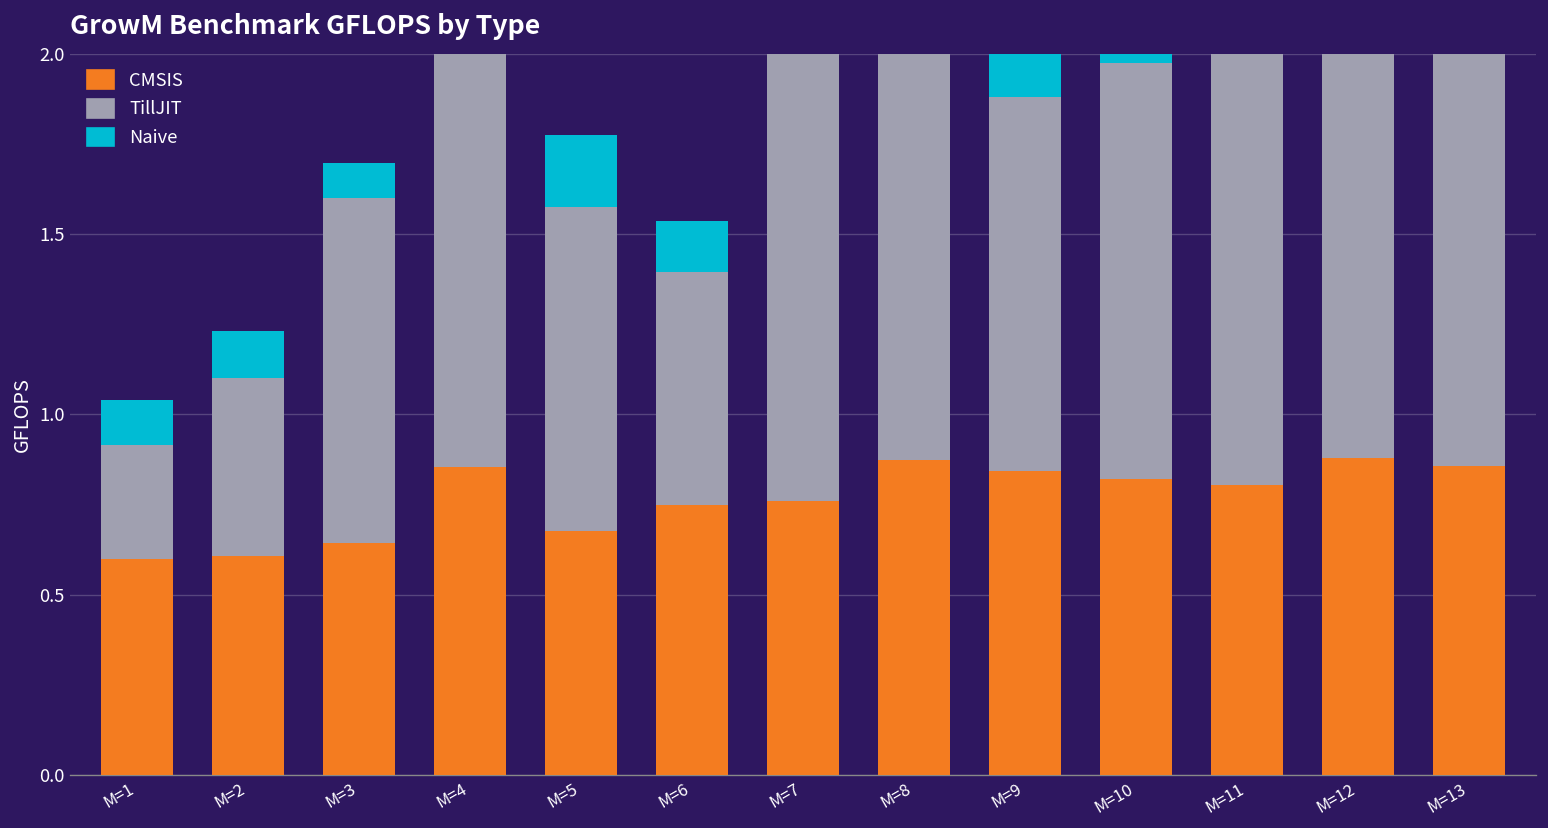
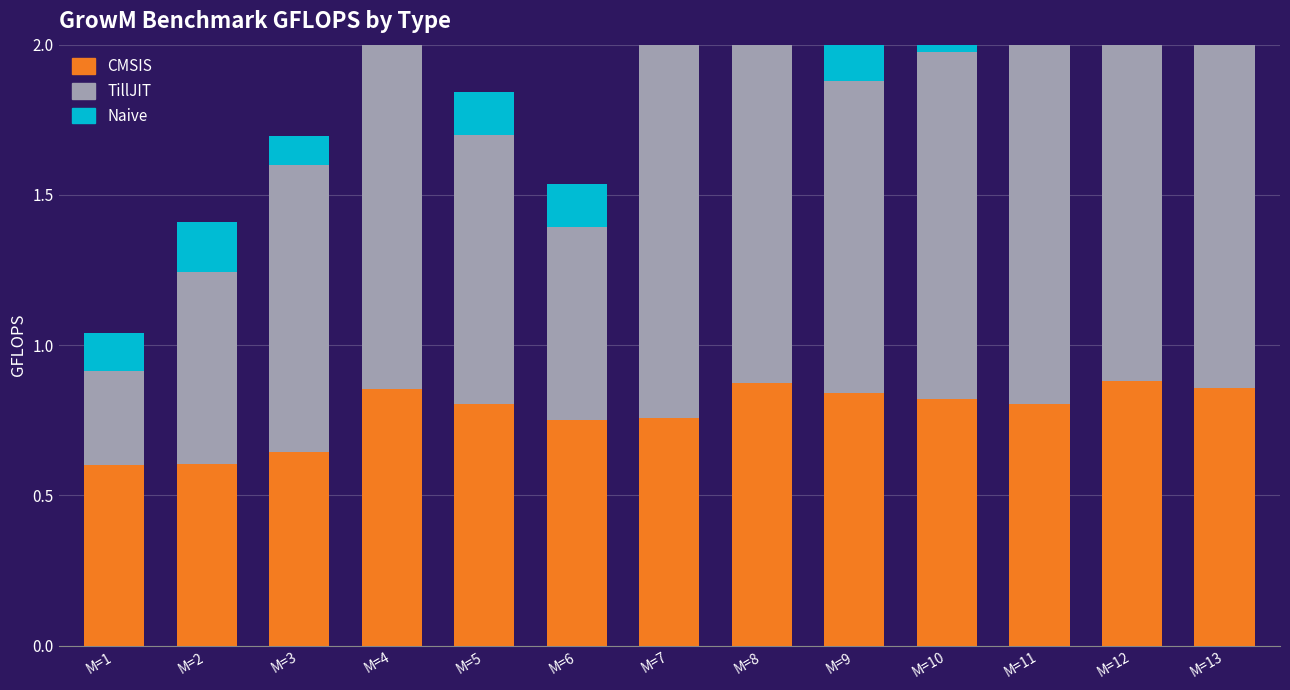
  {
    "CMSIS": {
      "M=1": 0.60,
      "M=2": 0.61,
      "M=3": 0.64,
      "M=4": 0.85,
-     "M=5": 0.68,
+     "M=5": 0.80,
      "M=6": 0.75,
      "M=7": 0.76,
      "M=8": 0.87,
      "M=9": 0.84,
      "M=10": 0.82,
      "M=11": 0.80,
      "M=12": 0.88,
      "M=13": 0.86
    },
    "TillJIT": {
      "M=1": 0.31,
-     "M=2": 0.50,
+     "M=2": 0.64,
      "M=3": 0.96,
      "M=5": 0.90,
      "M=6": 0.64,
      "M=9": 1.04,
      "M=10": 1.15
    },
    "Naive": {
      "M=1": 0.13,
-     "M=2": 0.13,
+     "M=2": 0.17,
      "M=3": 0.10,
-     "M=5": 0.20,
+     "M=5": 0.14,
      "M=6": 0.14
    }
  }
